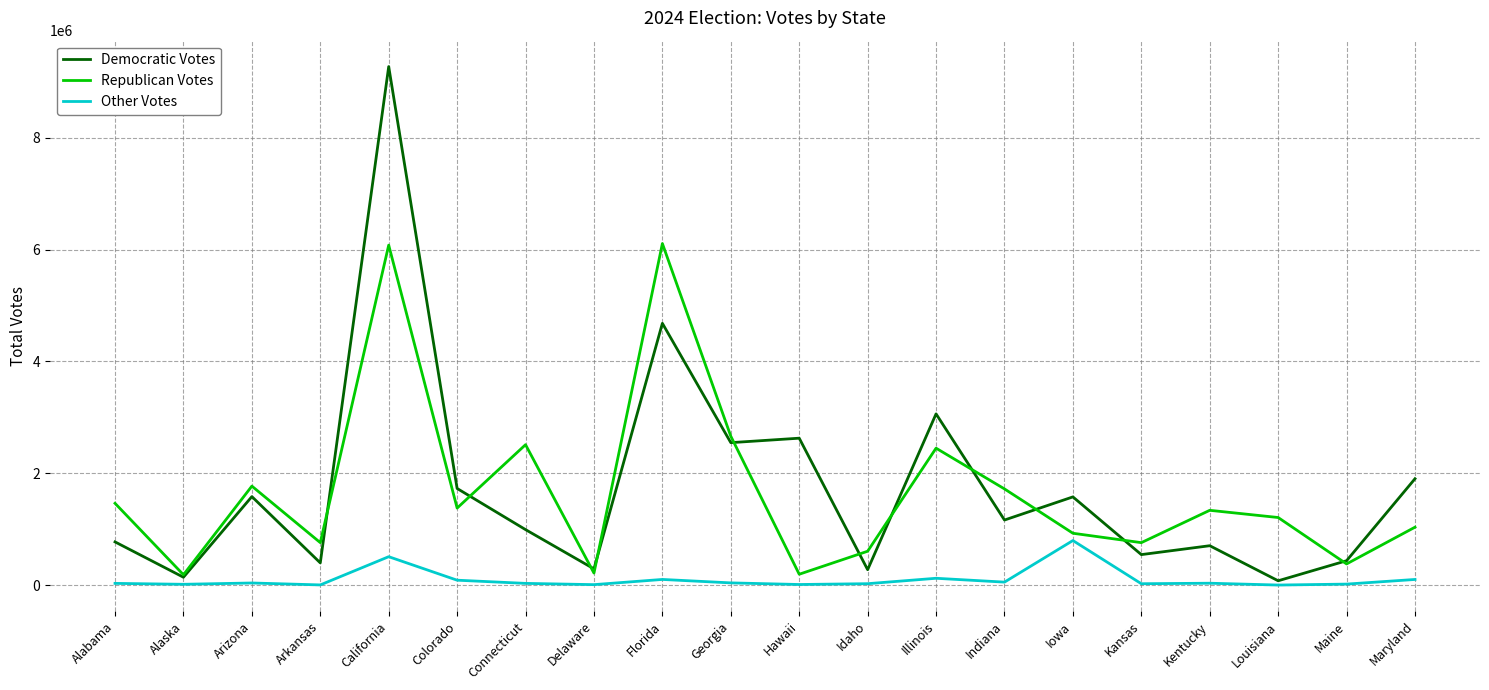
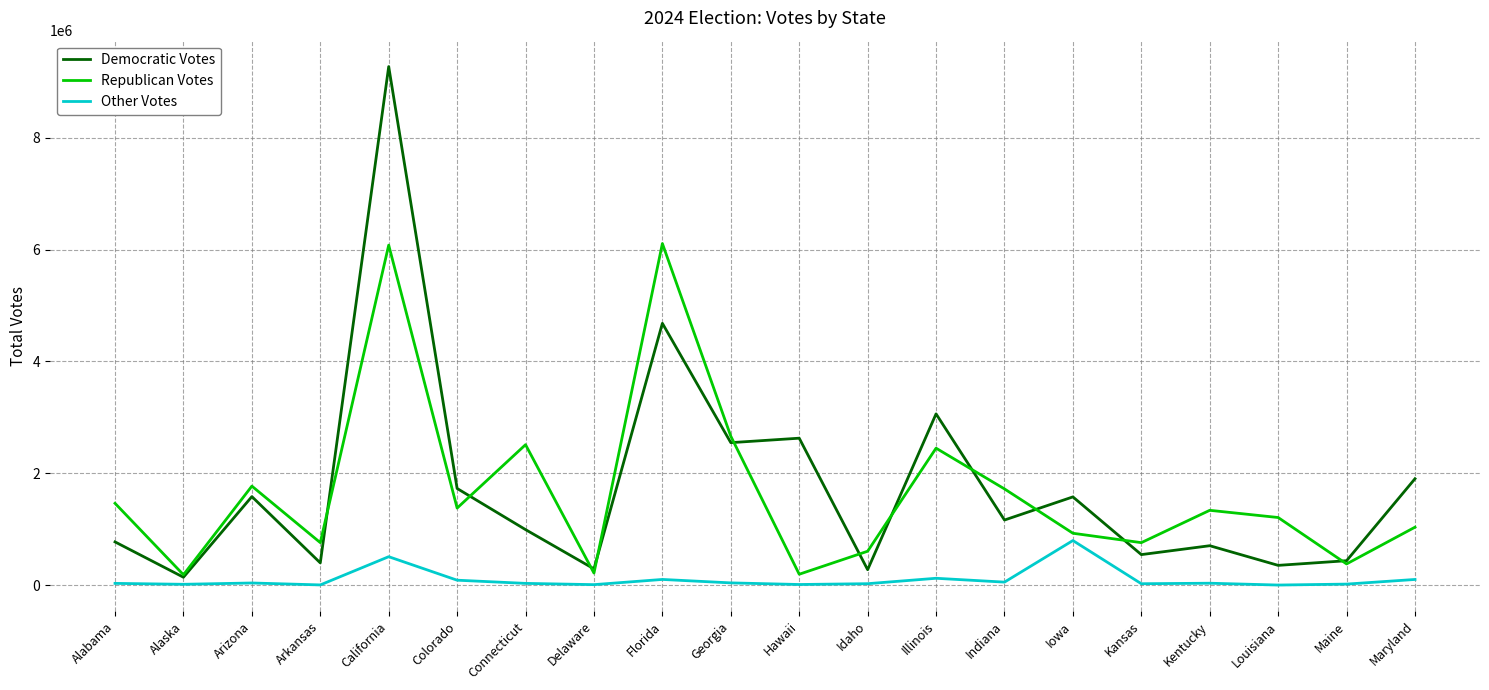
  {
    "Democratic Votes": {
      "Alabama": 800000,
      "Arizona": 1600000,
      "Arkansas": 400000,
      "California": 9300000,
      "Colorado": 1700000,
      "Connecticut": 1000000,
      "Delaware": 300000,
      "Florida": 4700000,
      "Georgia": 2500000,
      "Hawaii": 2600000,
      "Idaho": 300000,
      "Illinois": 3100000,
      "Indiana": 1200000,
      "Iowa": 1600000,
      "Kansas": 500000,
      "Kentucky": 700000,
-     "Louisiana": 100000,
+     "Louisiana": 400000,
      "Maine": 400000,
      "Maryland": 1900000
    },
    "Republican Votes": {
      "Alabama": 1500000,
      "Arizona": 1800000,
      "Arkansas": 800000,
      "California": 6100000,
      "Colorado": 1400000,
      "Connecticut": 2500000,
      "Delaware": 200000,
      "Florida": 6100000,
      "Georgia": 2700000,
      "Hawaii": 200000,
      "Idaho": 600000,
      "Illinois": 2400000,
      "Indiana": 1700000,
      "Iowa": 900000,
      "Kansas": 800000,
      "Kentucky": 1300000,
      "Louisiana": 1200000,
      "Maine": 400000,
      "Maryland": 1000000
    },
    "Other Votes": {
      "Alabama": 0,
      "Alaska": 0,
      "Arizona": 0,
      "Arkansas": 0,
      "California": 500000,
      "Colorado": 100000,
      "Connecticut": 0,
      "Delaware": 0,
      "Florida": 100000,
      "Georgia": 0,
      "Hawaii": 0,
      "Idaho": 0,
      "Illinois": 100000,
      "Indiana": 100000,
      "Iowa": 800000,
      "Kansas": 0,
      "Kentucky": 0,
      "Louisiana": 0,
      "Maine": 0,
      "Maryland": 100000
    }
  }
